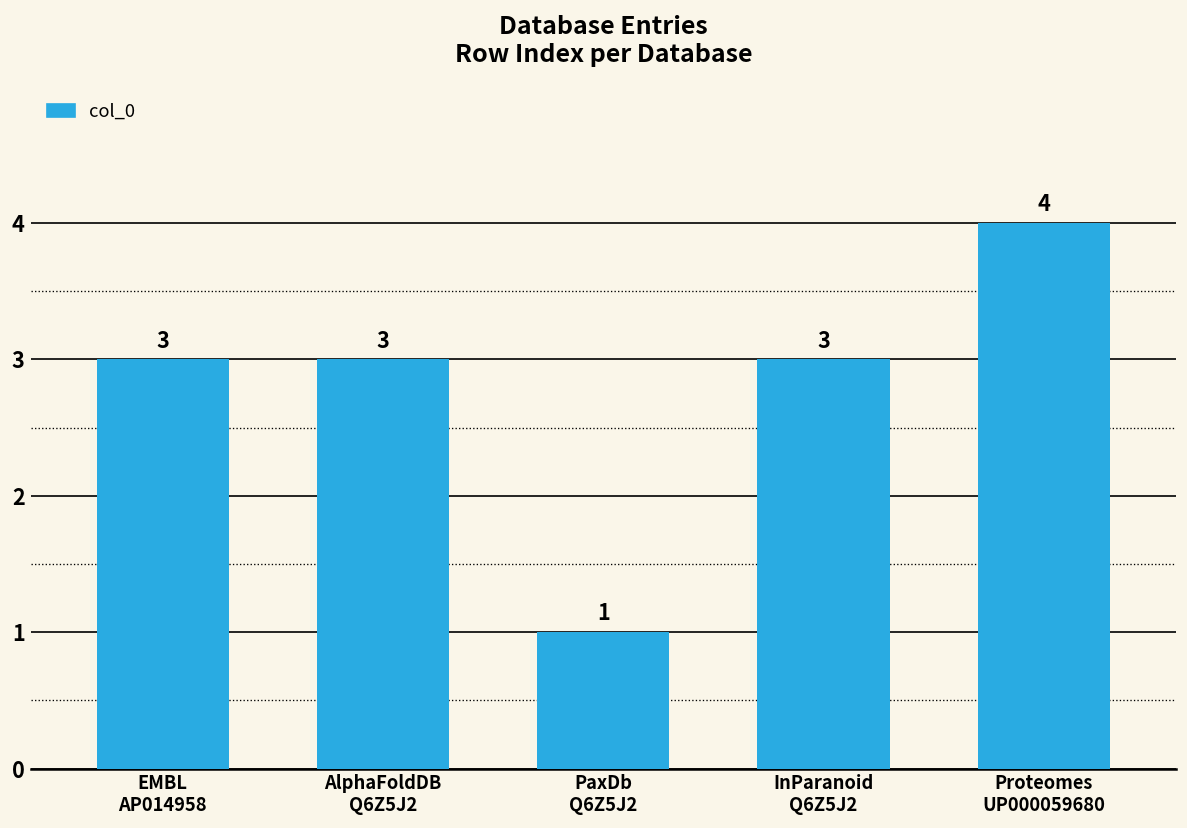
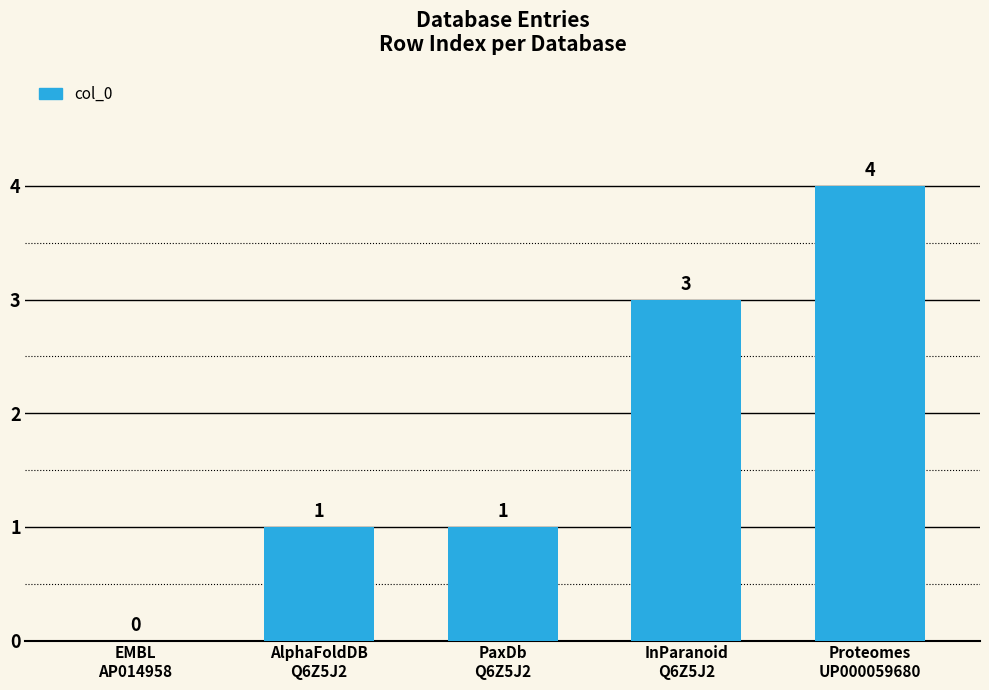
  {
-   "EMBL AP014958": 3,
-   "AlphaFoldDB Q6Z5J2": 3,
+   "EMBL AP014958": 0,
+   "AlphaFoldDB Q6Z5J2": 1,
    "PaxDb Q6Z5J2": 1,
    "InParanoid Q6Z5J2": 3,
    "Proteomes UP000059680": 4
  }
